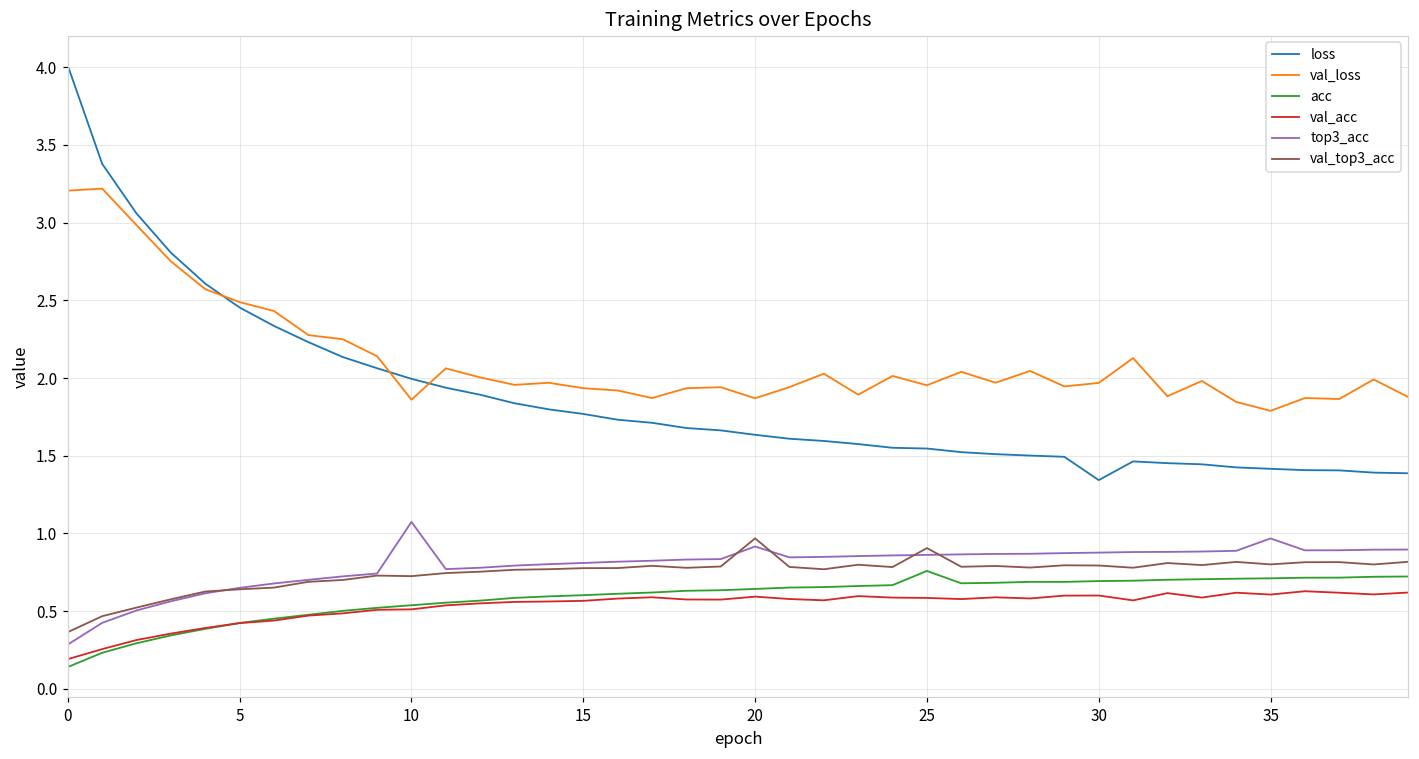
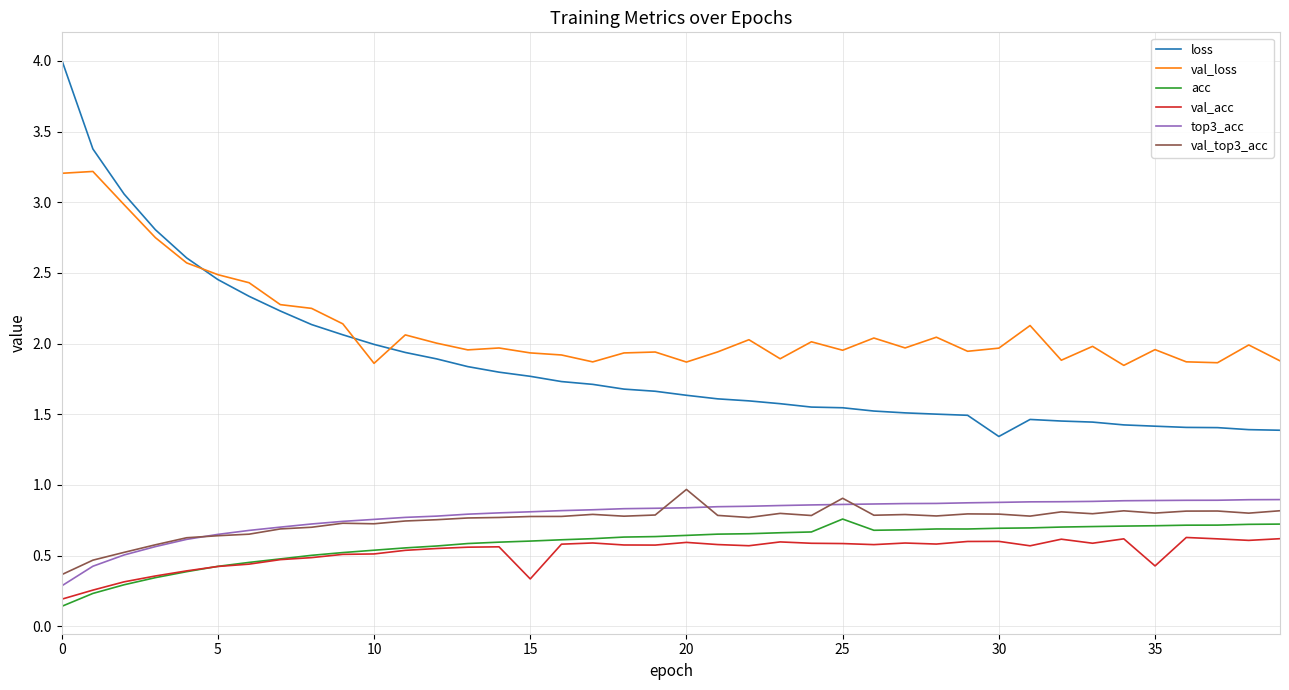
  {
    "loss": {
      "0": 4.01,
      "5": 2.45,
      "10": 1.99,
      "15": 1.77,
      "20": 1.63,
      "25": 1.55,
      "30": 1.34,
      "35": 1.42
    },
    "val_loss": {
      "0": 3.21,
      "5": 2.49,
      "10": 1.86,
      "15": 1.93,
      "20": 1.87,
      "25": 1.95,
      "30": 1.97,
-     "35": 1.79
+     "35": 1.96
    },
    "acc": {
      "0": 0.14,
      "10": 0.54,
      "15": 0.60,
      "20": 0.64,
      "25": 0.76,
      "30": 0.69,
      "35": 0.71
    },
    "val_acc": {
      "0": 0.19,
      "10": 0.51,
-     "15": 0.57,
+     "15": 0.34,
      "20": 0.59,
      "25": 0.59,
      "30": 0.60,
-     "35": 0.61
+     "35": 0.43
    },
    "top3_acc": {
      "0": 0.29,
-     "10": 1.07,
+     "10": 0.76,
      "15": 0.81,
-     "20": 0.92,
+     "20": 0.84,
      "25": 0.86,
      "30": 0.88,
-     "35": 0.97
+     "35": 0.89
    },
    "val_top3_acc": {
      "0": 0.37,
      "10": 0.73,
      "15": 0.78,
      "20": 0.97,
      "25": 0.91,
      "30": 0.79,
      "35": 0.80
    }
  }
